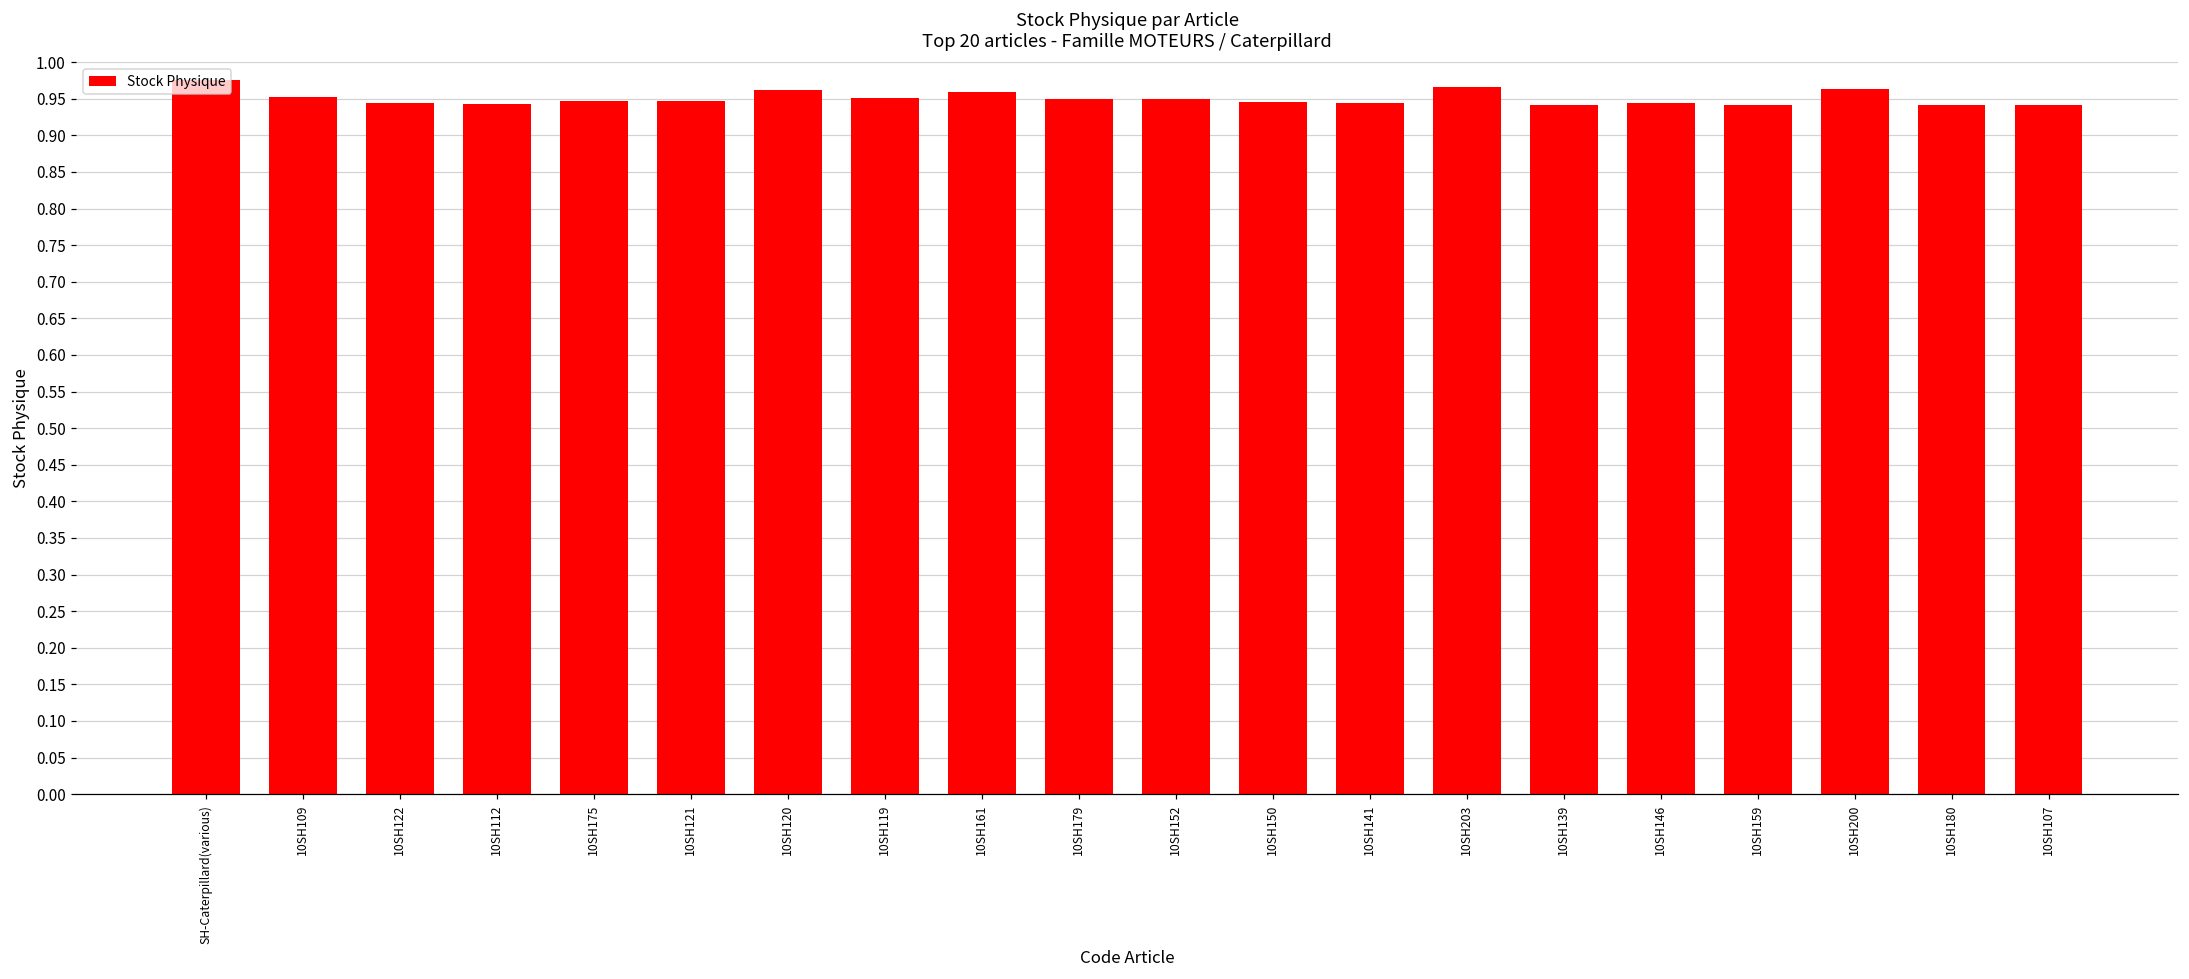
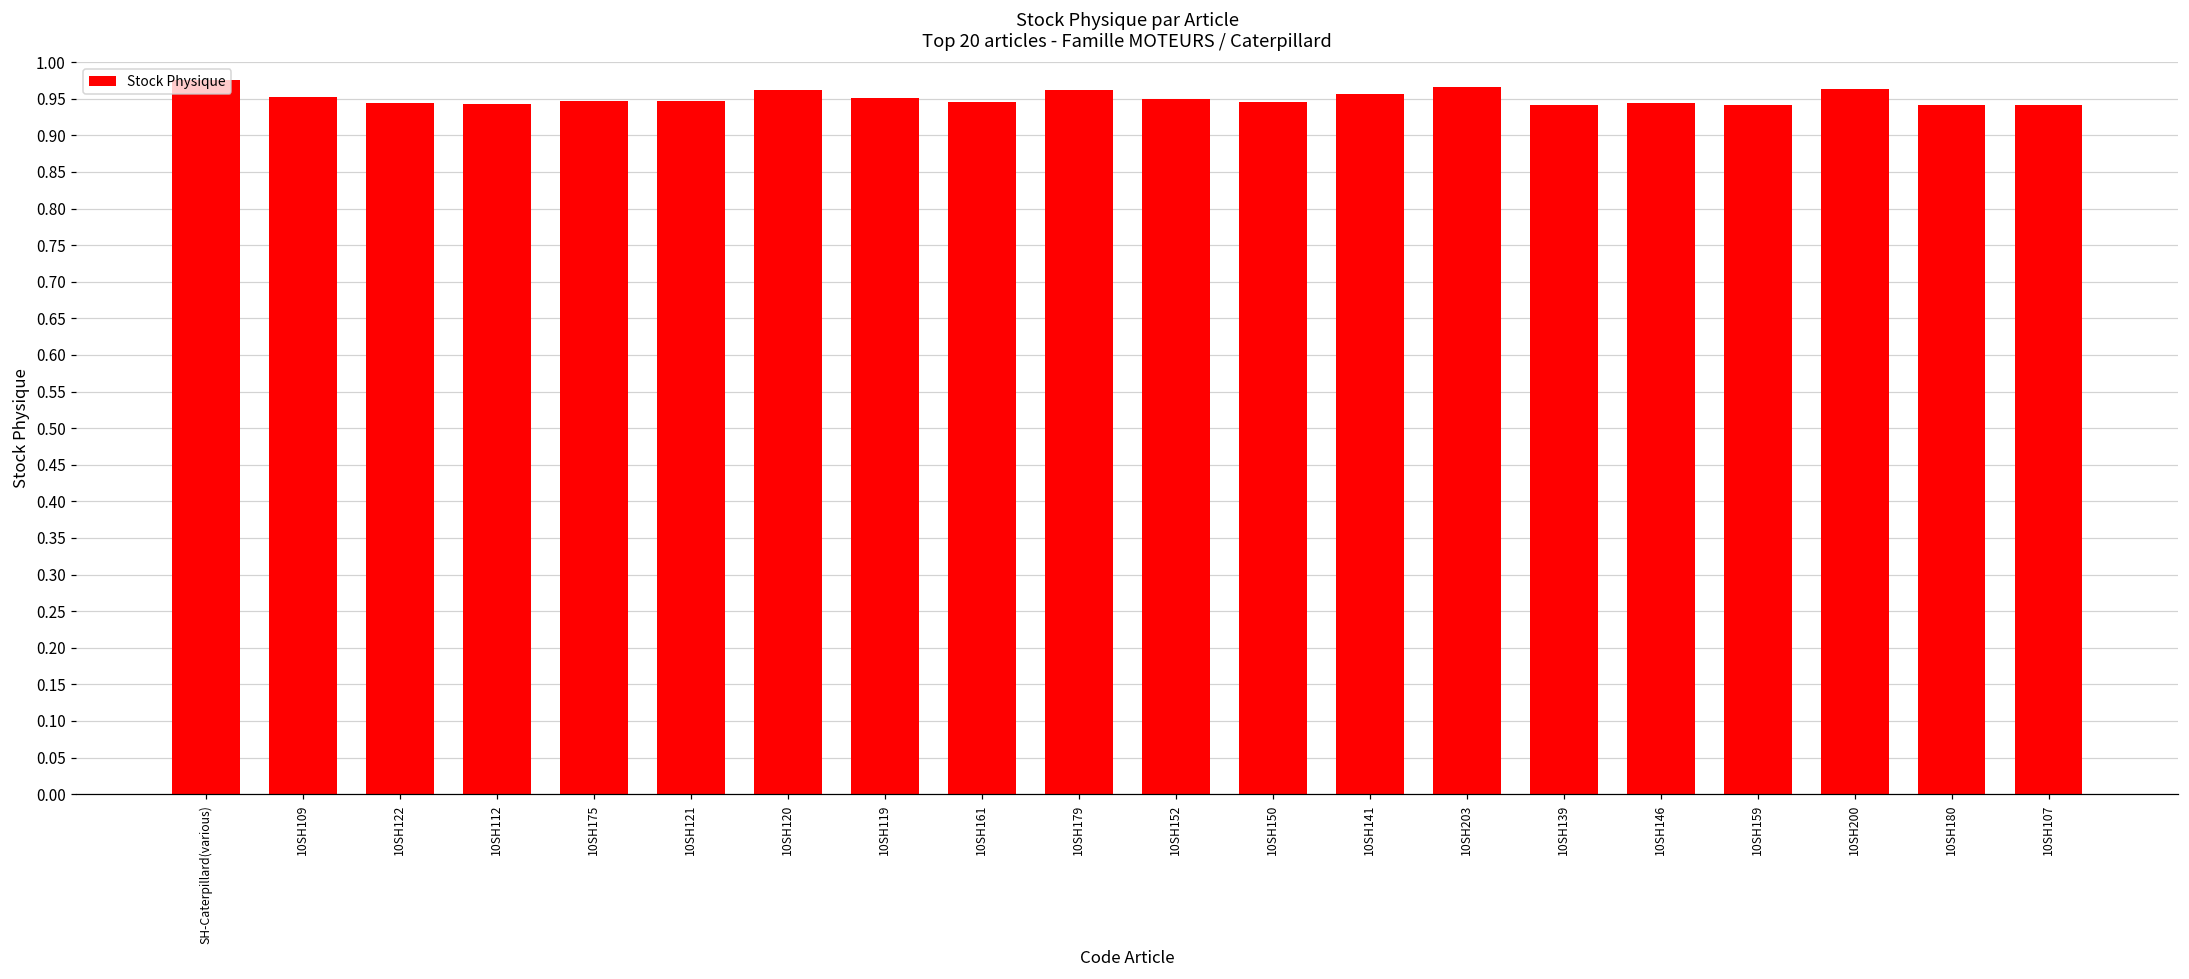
  {
    "10SH109": 0.95,
    "10SH122": 0.94,
    "10SH112": 0.94,
    "10SH175": 0.95,
    "10SH121": 0.95,
    "10SH120": 0.96,
    "10SH119": 0.95,
-   "10SH161": 0.96,
-   "10SH179": 0.95,
+   "10SH161": 0.95,
+   "10SH179": 0.96,
    "10SH152": 0.95,
    "10SH150": 0.94,
-   "10SH141": 0.94,
+   "10SH141": 0.96,
    "10SH203": 0.97,
    "10SH139": 0.94,
    "10SH146": 0.94,
    "10SH159": 0.94,
    "10SH200": 0.96,
    "10SH180": 0.94,
    "10SH107": 0.94
  }
